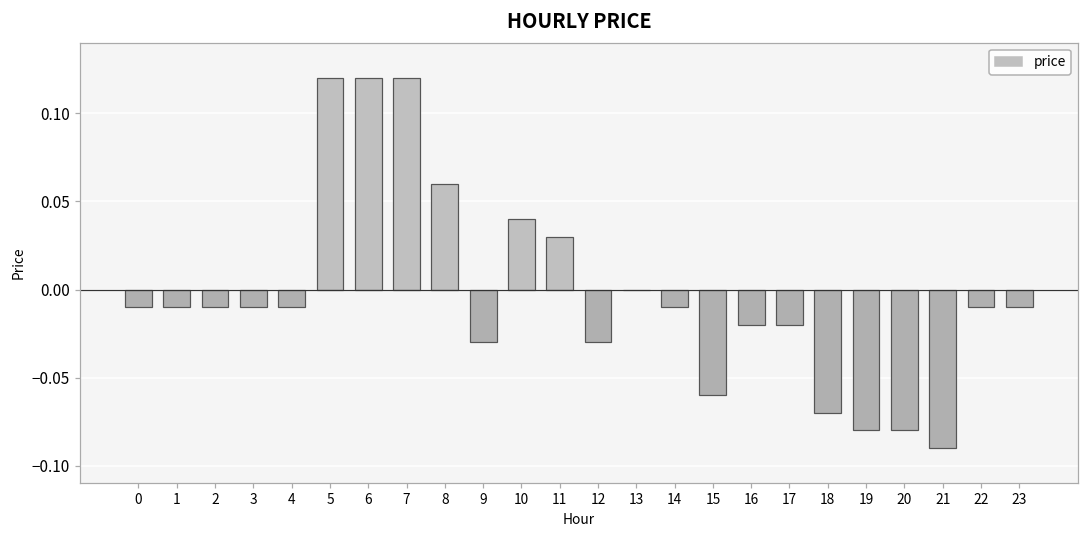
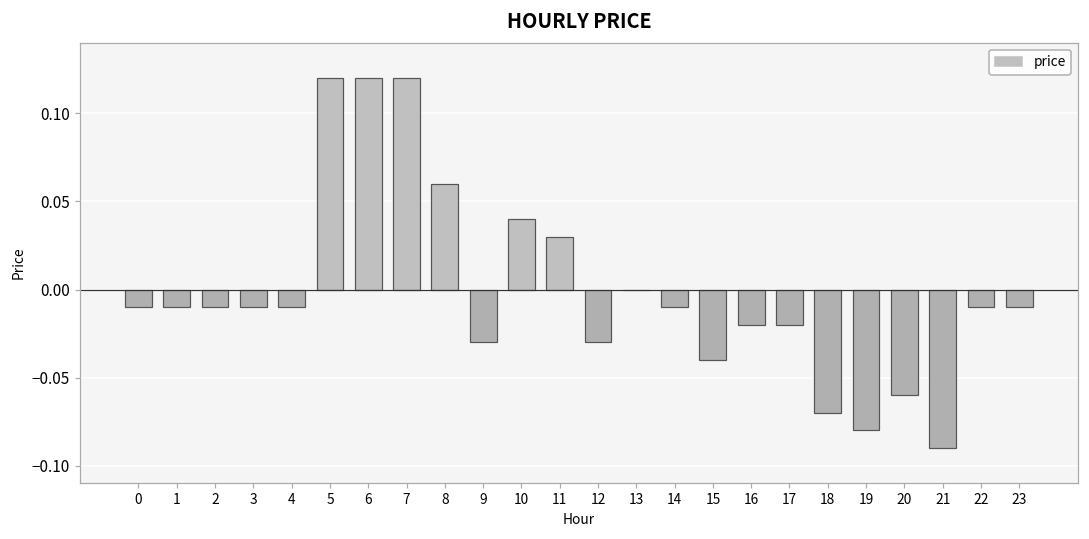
  {
    "0": -0.01,
    "1": -0.01,
    "2": -0.01,
    "3": -0.01,
    "4": -0.01,
    "5": 0.12,
    "6": 0.12,
    "7": 0.12,
    "8": 0.06,
    "9": -0.03,
    "10": 0.04,
    "11": 0.03,
    "12": -0.03,
    "13": 0.00,
    "14": -0.01,
-   "15": -0.06,
+   "15": -0.04,
    "16": -0.02,
    "17": -0.02,
    "18": -0.07,
    "19": -0.08,
-   "20": -0.08,
+   "20": -0.06,
    "21": -0.09,
    "22": -0.01,
    "23": -0.01
  }
